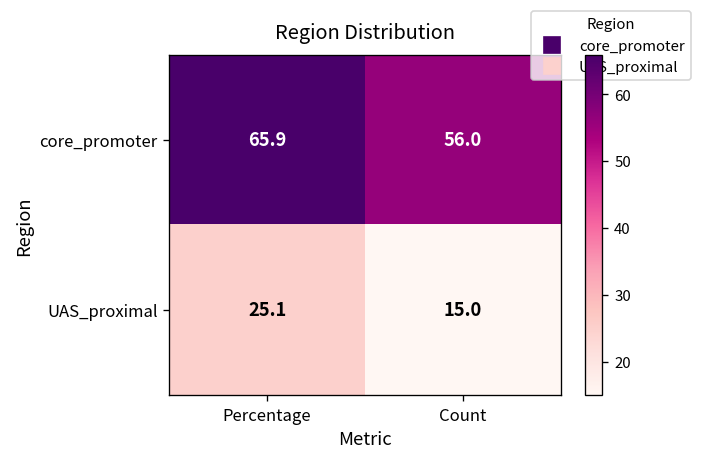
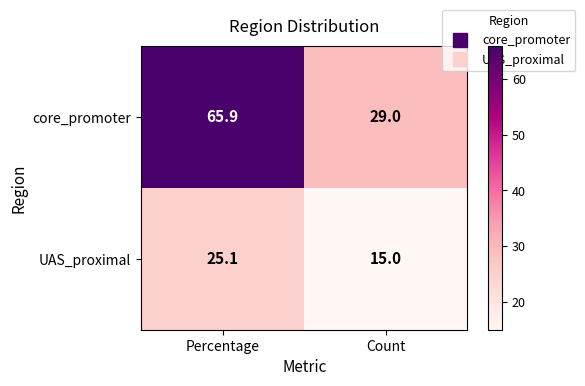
  {
    "core_promoter": {
      "Percentage": 65.9,
-     "Count": 56.0
+     "Count": 29.0
    },
    "UAS_proximal": {
      "Percentage": 25.1,
      "Count": 15.0
    }
  }
